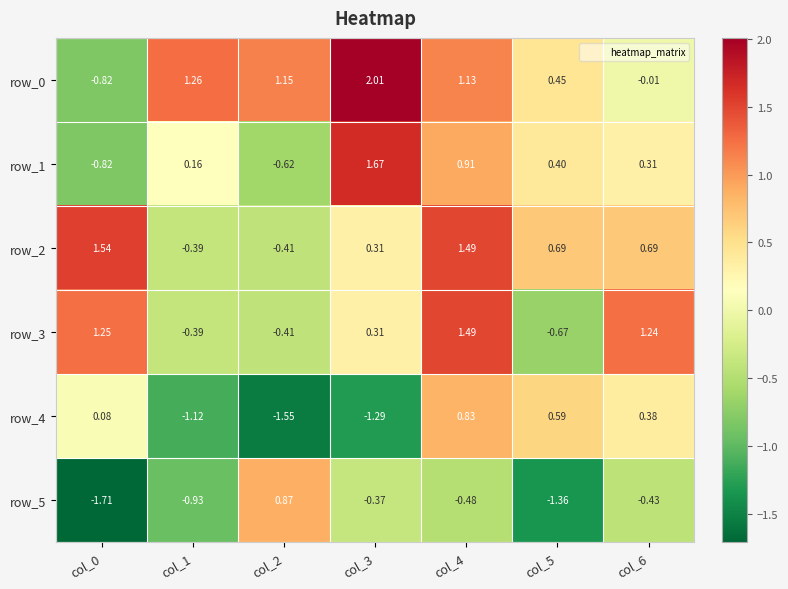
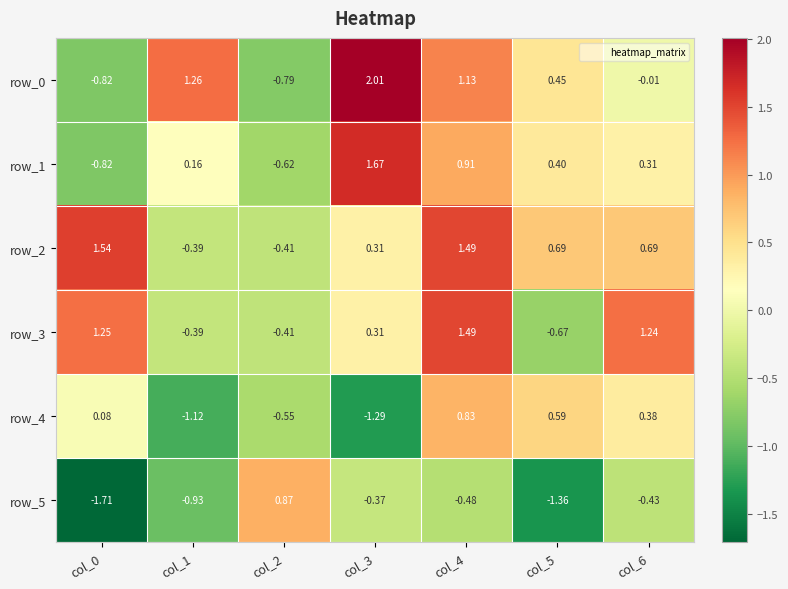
  {
    "row_0": {
      "col_0": -0.82,
      "col_1": 1.26,
-     "col_2": 1.15,
+     "col_2": -0.79,
      "col_3": 2.01,
      "col_4": 1.13,
      "col_5": 0.45,
      "col_6": -0.01
    },
    "row_1": {
      "col_0": -0.82,
      "col_1": 0.16,
      "col_2": -0.62,
      "col_3": 1.67,
      "col_4": 0.91,
      "col_5": 0.40,
      "col_6": 0.31
    },
    "row_2": {
      "col_0": 1.54,
      "col_1": -0.39,
      "col_2": -0.41,
      "col_3": 0.31,
      "col_4": 1.49,
      "col_5": 0.69,
      "col_6": 0.69
    },
    "row_3": {
      "col_0": 1.25,
      "col_1": -0.39,
      "col_2": -0.41,
      "col_3": 0.31,
      "col_4": 1.49,
      "col_5": -0.67,
      "col_6": 1.24
    },
    "row_4": {
      "col_0": 0.08,
      "col_1": -1.12,
-     "col_2": -1.55,
+     "col_2": -0.55,
      "col_3": -1.29,
      "col_4": 0.83,
      "col_5": 0.59,
      "col_6": 0.38
    },
    "row_5": {
      "col_0": -1.71,
      "col_1": -0.93,
      "col_2": 0.87,
      "col_3": -0.37,
      "col_4": -0.48,
      "col_5": -1.36,
      "col_6": -0.43
    }
  }
